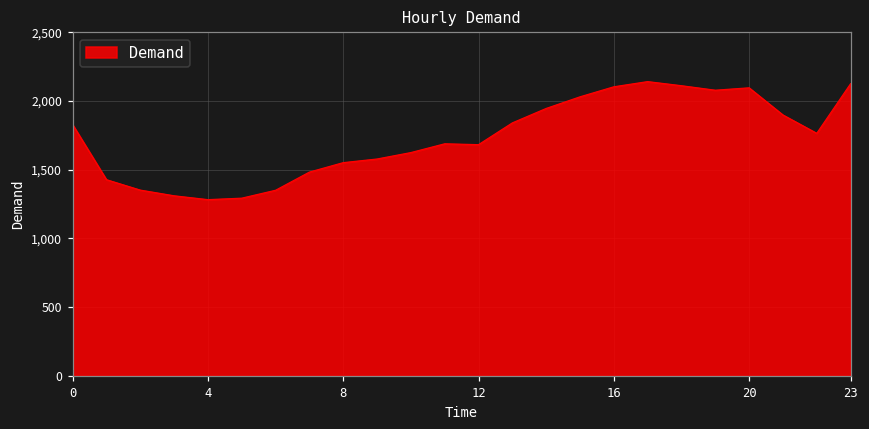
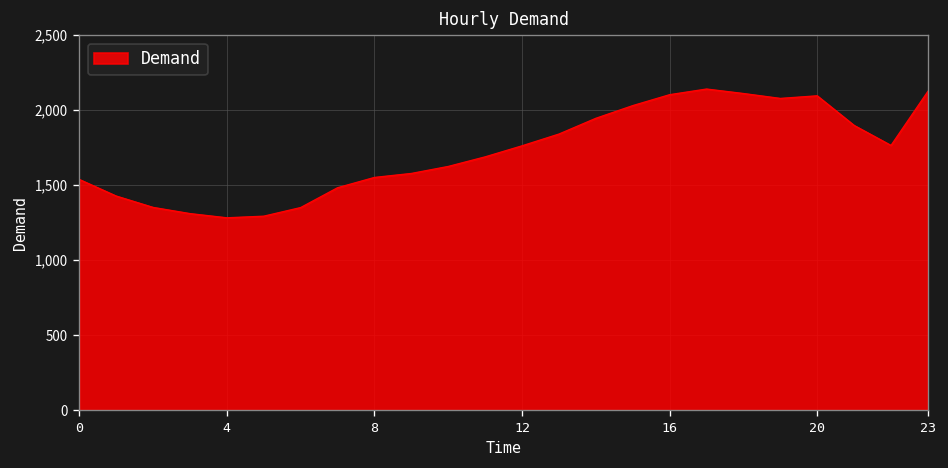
  {
-   "0": "1,830",
+   "0": "1,540",
    "4": "1,280",
    "8": "1,550",
-   "12": "1,680",
+   "12": "1,760",
    "16": "2,100",
    "20": "2,100",
    "23": "2,130"
  }
